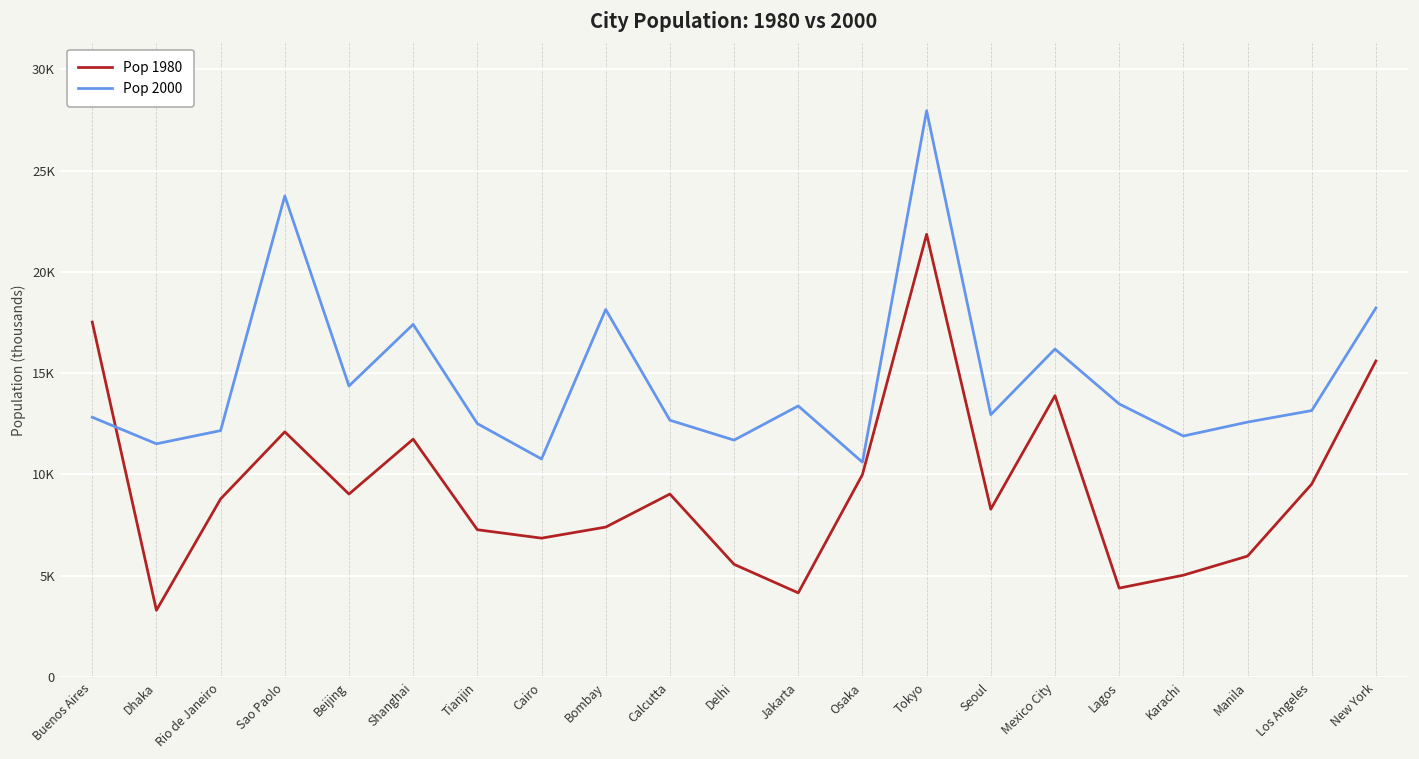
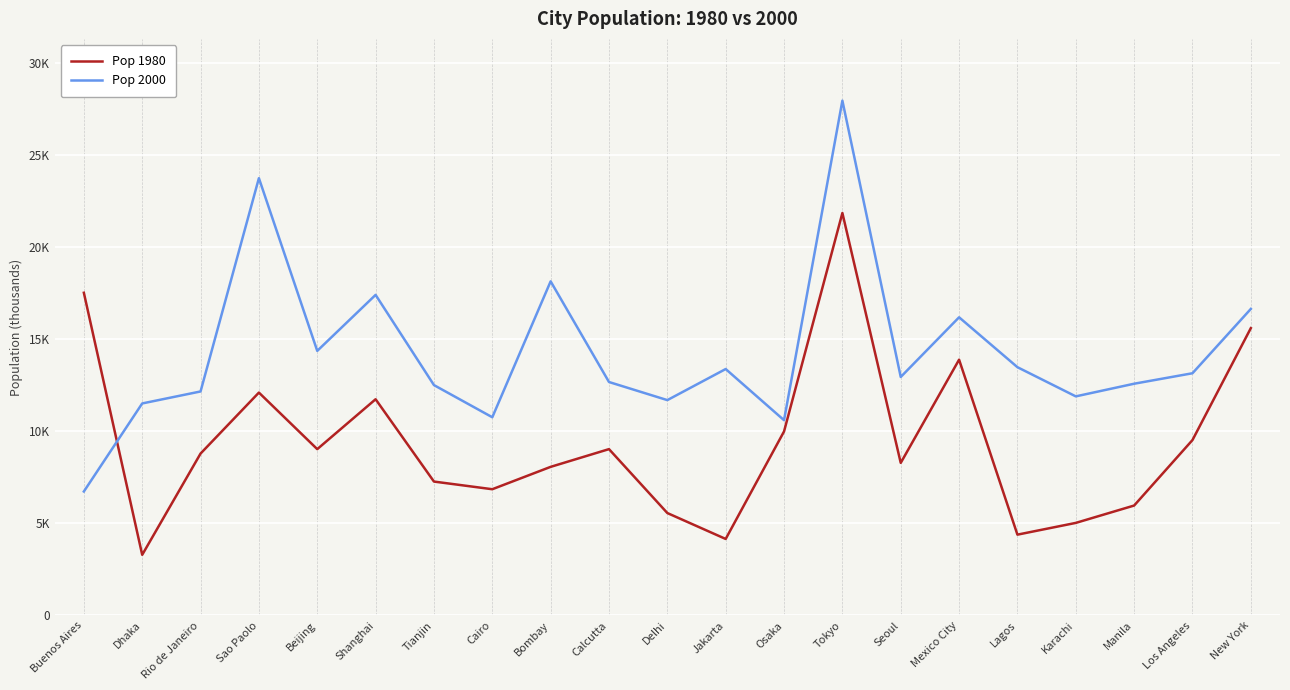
  {
    "Pop 1980": {
      "Buenos Aires": 17500,
      "Dhaka": 3300,
      "Rio de Janeiro": 8800,
      "Sao Paolo": 12100,
      "Beijing": 9000,
      "Shanghai": 11700,
      "Tianjin": 7300,
      "Cairo": 6900,
-     "Bombay": 7400,
+     "Bombay": 8100,
      "Calcutta": 9000,
      "Delhi": 5600,
      "Jakarta": 4200,
      "Osaka": 10000,
      "Tokyo": 21900,
      "Seoul": 8300,
      "Mexico City": 13900,
      "Lagos": 4400,
      "Karachi": 5000,
      "Manila": 6000,
      "Los Angeles": 9500,
      "New York": 15600
    },
    "Pop 2000": {
-     "Buenos Aires": 12800,
+     "Buenos Aires": 6700,
      "Dhaka": 11500,
      "Rio de Janeiro": 12200,
      "Sao Paolo": 23700,
      "Beijing": 14400,
      "Shanghai": 17400,
      "Tianjin": 12500,
      "Cairo": 10800,
      "Bombay": 18100,
      "Calcutta": 12700,
      "Delhi": 11700,
      "Jakarta": 13400,
      "Osaka": 10600,
      "Tokyo": 28000,
      "Seoul": 12900,
      "Mexico City": 16200,
      "Lagos": 13500,
      "Karachi": 11900,
      "Manila": 12600,
      "Los Angeles": 13200,
-     "New York": 18200
+     "New York": 16600
    }
  }
